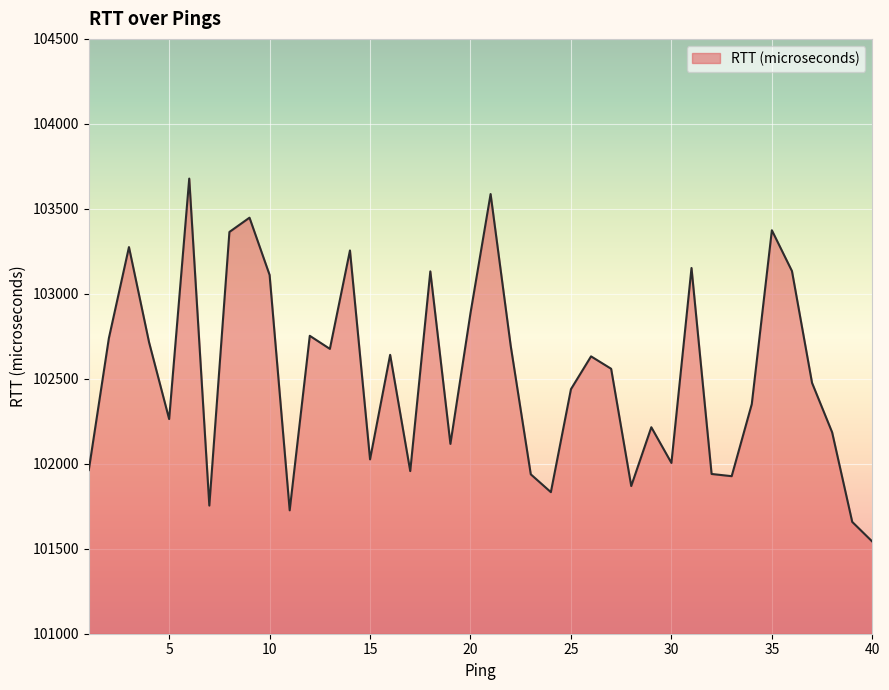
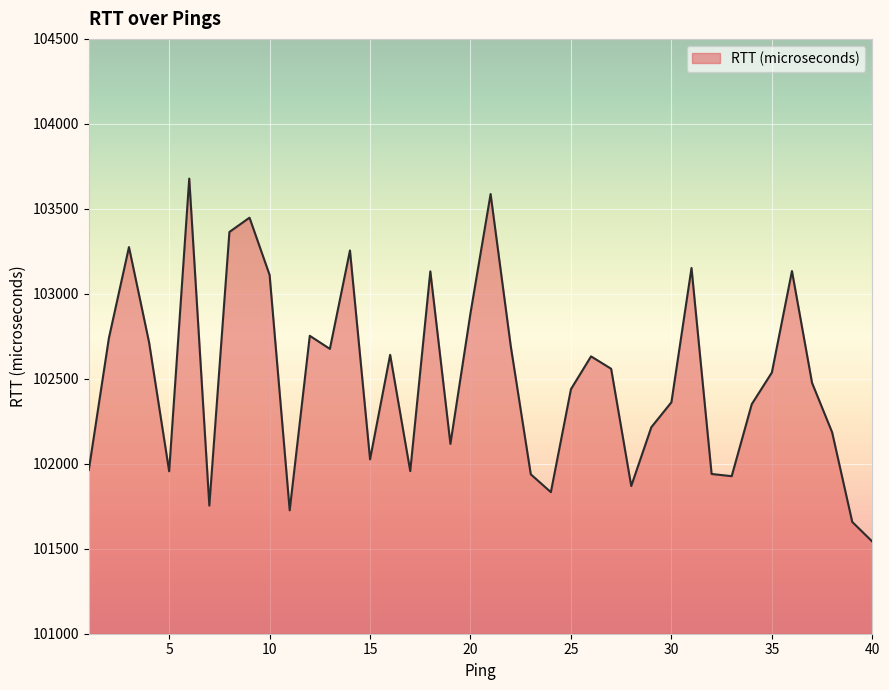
  {
-   "5": 102260,
+   "5": 101960,
    "10": 103110,
    "15": 102030,
    "20": 102890,
    "25": 102440,
-   "30": 102010,
-   "35": 103370,
+   "30": 102360,
+   "35": 102540,
    "40": 101540
  }
